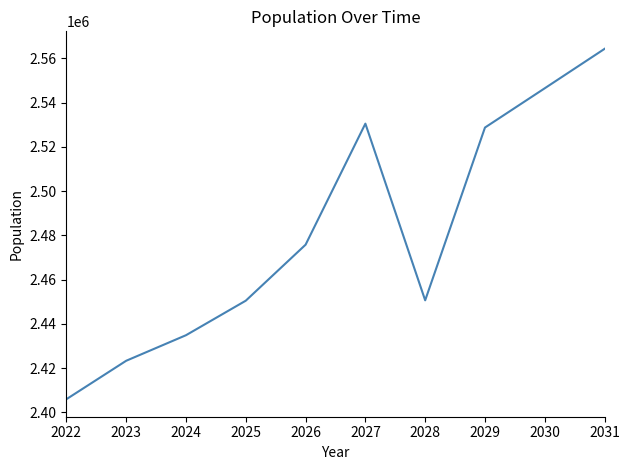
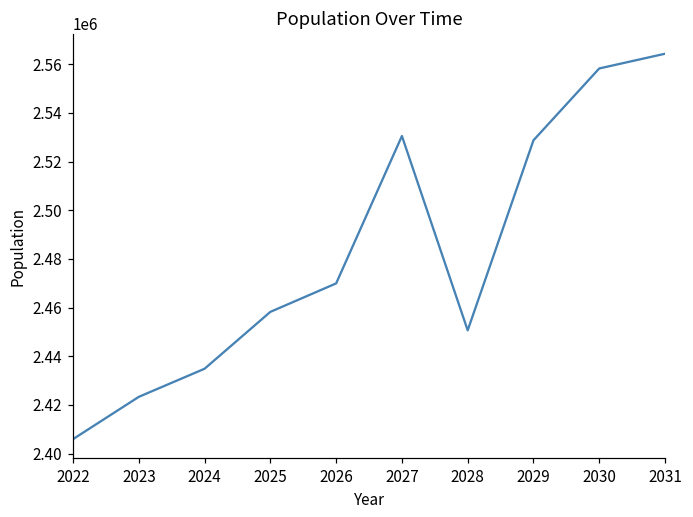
  {
    "2022": 2406000,
    "2023": 2423000,
    "2024": 2435000,
-   "2025": 2450000,
-   "2026": 2476000,
+   "2025": 2458000,
+   "2026": 2470000,
    "2027": 2531000,
    "2028": 2451000,
    "2029": 2529000,
-   "2030": 2547000,
+   "2030": 2558000,
    "2031": 2564000
  }
